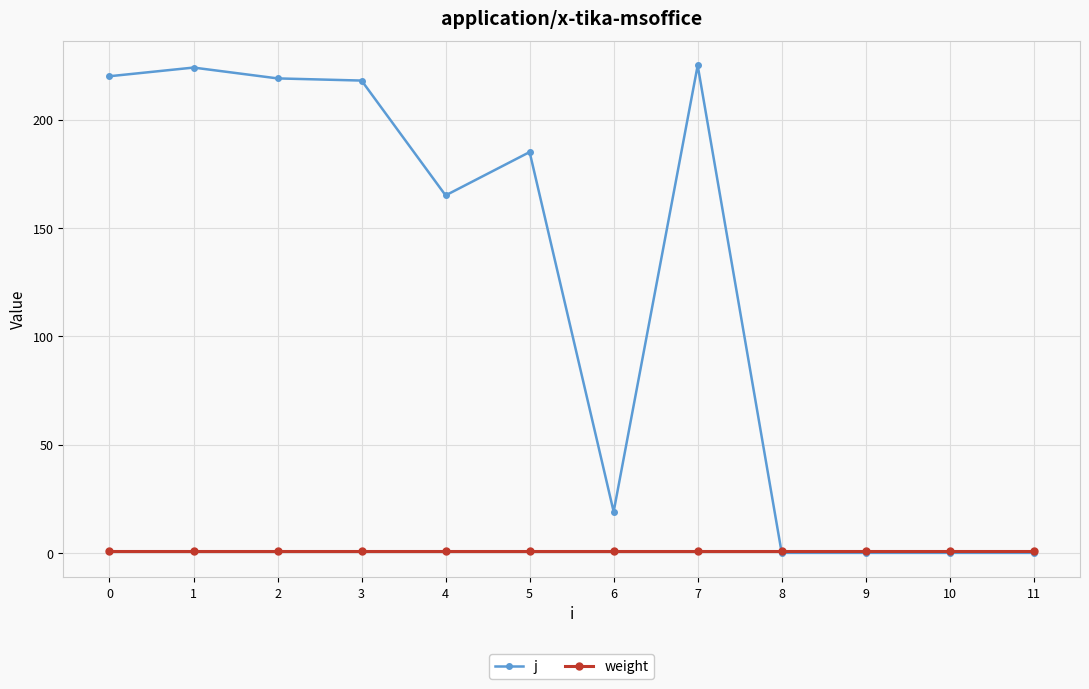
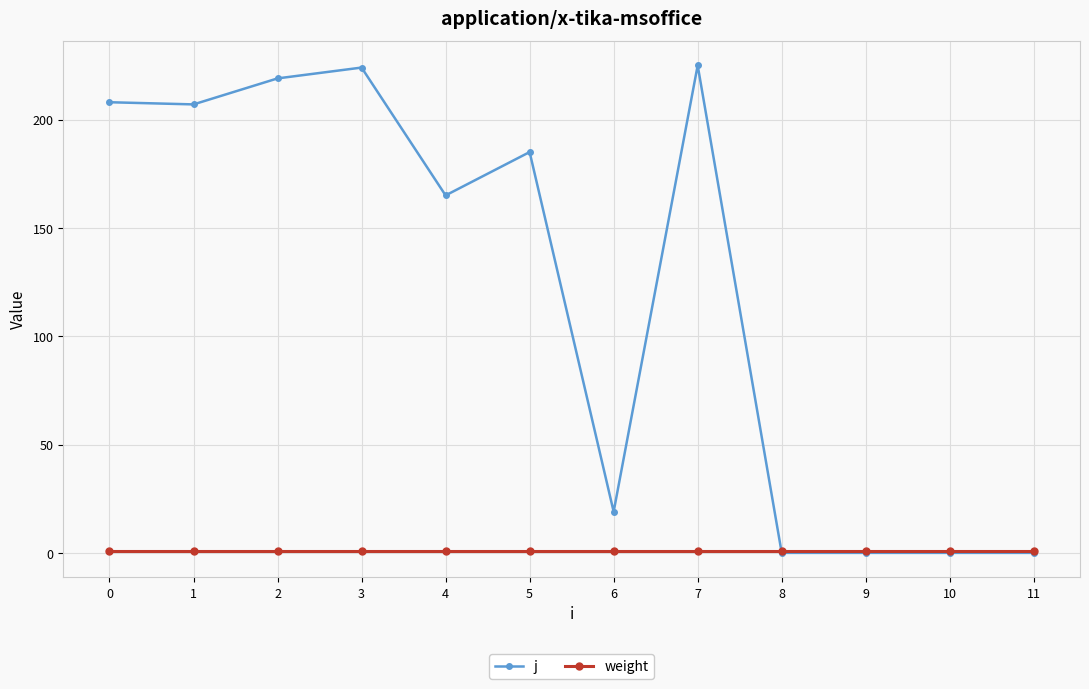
  {
    "j": {
-     "0": 220,
-     "1": 224,
+     "0": 208,
+     "1": 207,
      "2": 219,
-     "3": 218,
+     "3": 224,
      "4": 165,
      "5": 185,
      "6": 19,
      "7": 225
    },
    "weight": {
      "0": 1,
      "1": 1,
      "2": 1,
      "3": 1,
      "4": 1,
      "5": 1,
      "6": 1,
      "7": 1
    }
  }
